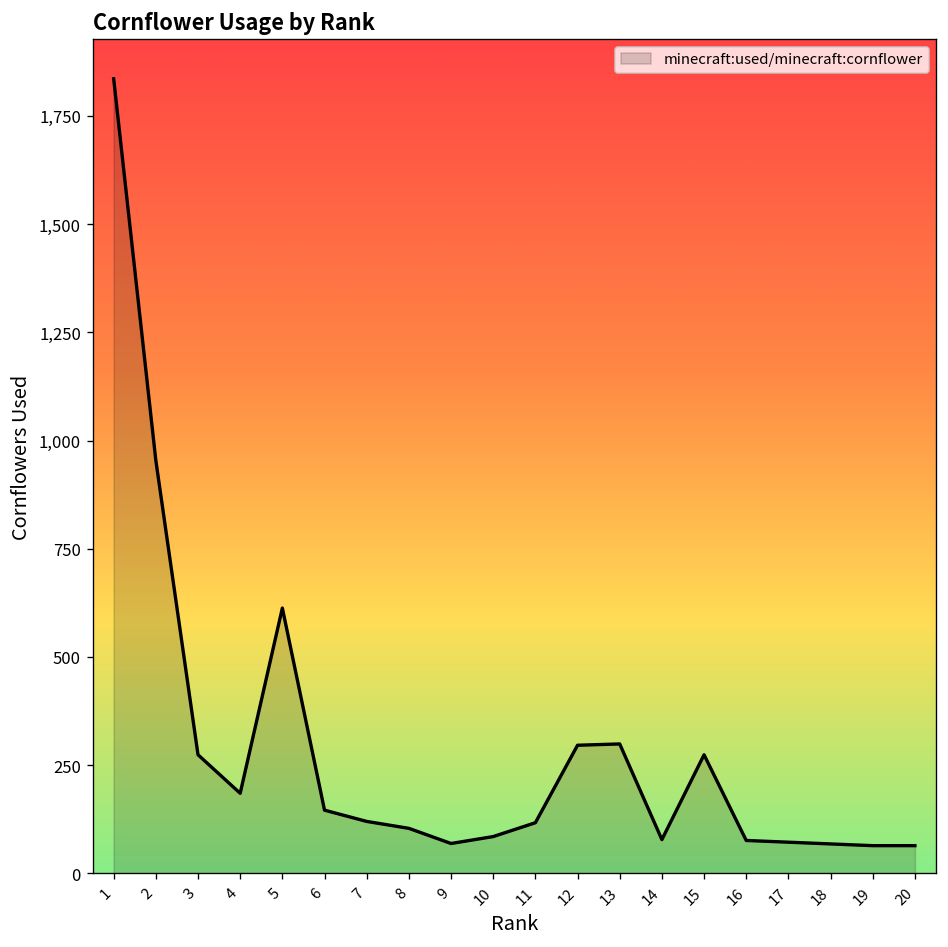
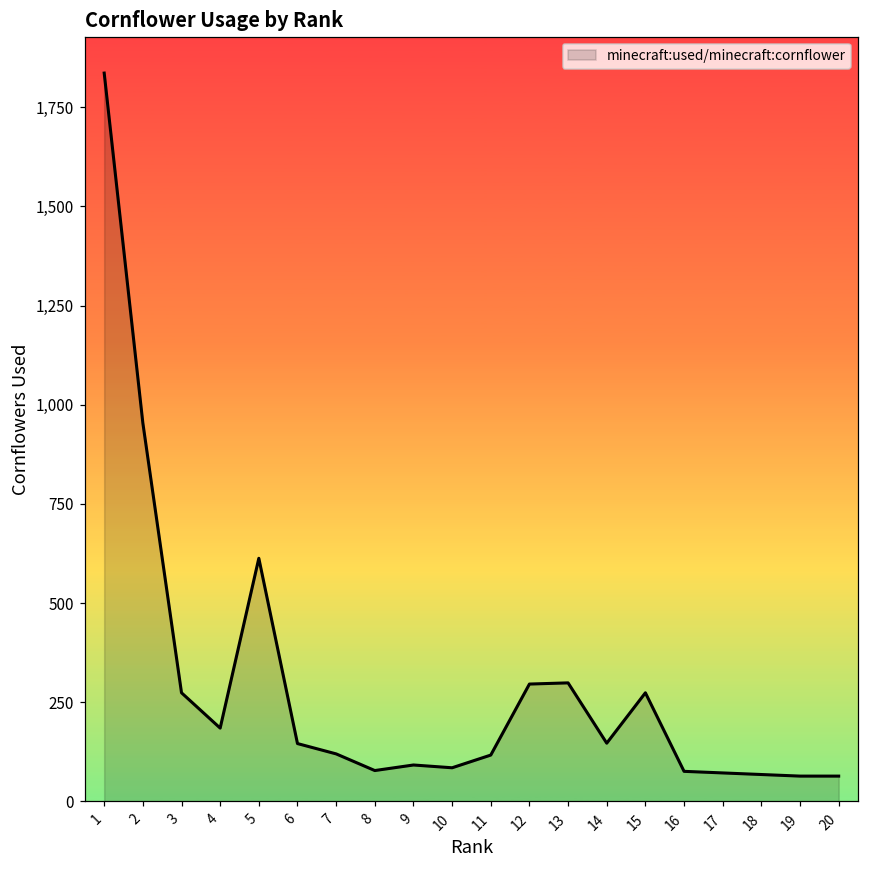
  {
    "1": "1,840",
    "2": "950",
    "3": "270",
    "4": "190",
    "5": "610",
    "6": "150",
    "7": "120",
-   "8": "100",
-   "9": "70",
+   "8": "80",
+   "9": "90",
    "10": "90",
    "11": "120",
    "12": "300",
    "13": "300",
-   "14": "80",
+   "14": "150",
    "15": "270",
    "16": "80",
    "17": "70",
    "18": "70",
    "19": "60",
    "20": "60"
  }
